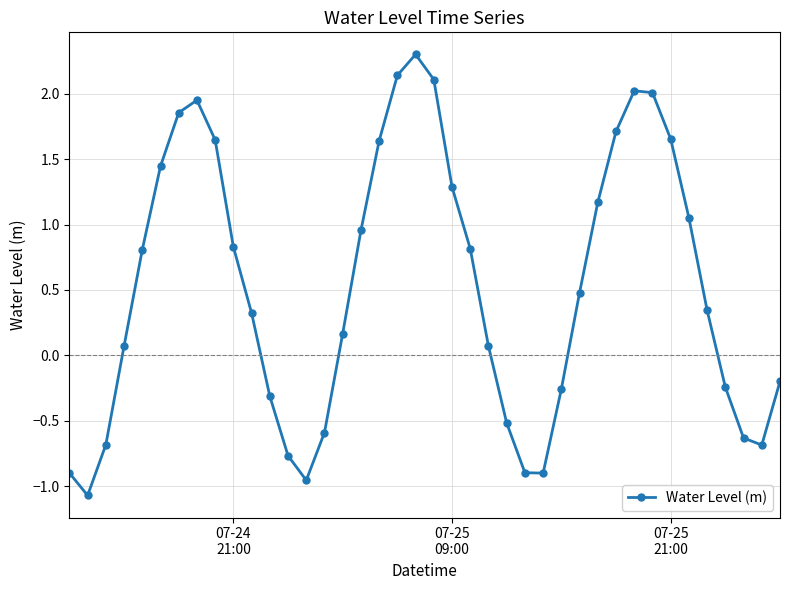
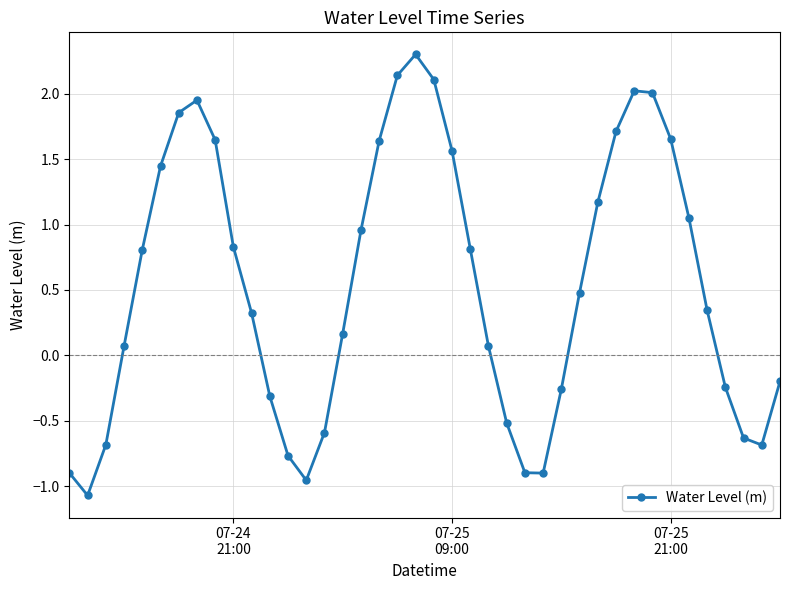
  {
    "07-24 21:00": 0.83,
-   "07-25 09:00": 1.29,
+   "07-25 09:00": 1.56,
    "07-25 21:00": 1.66
  }
